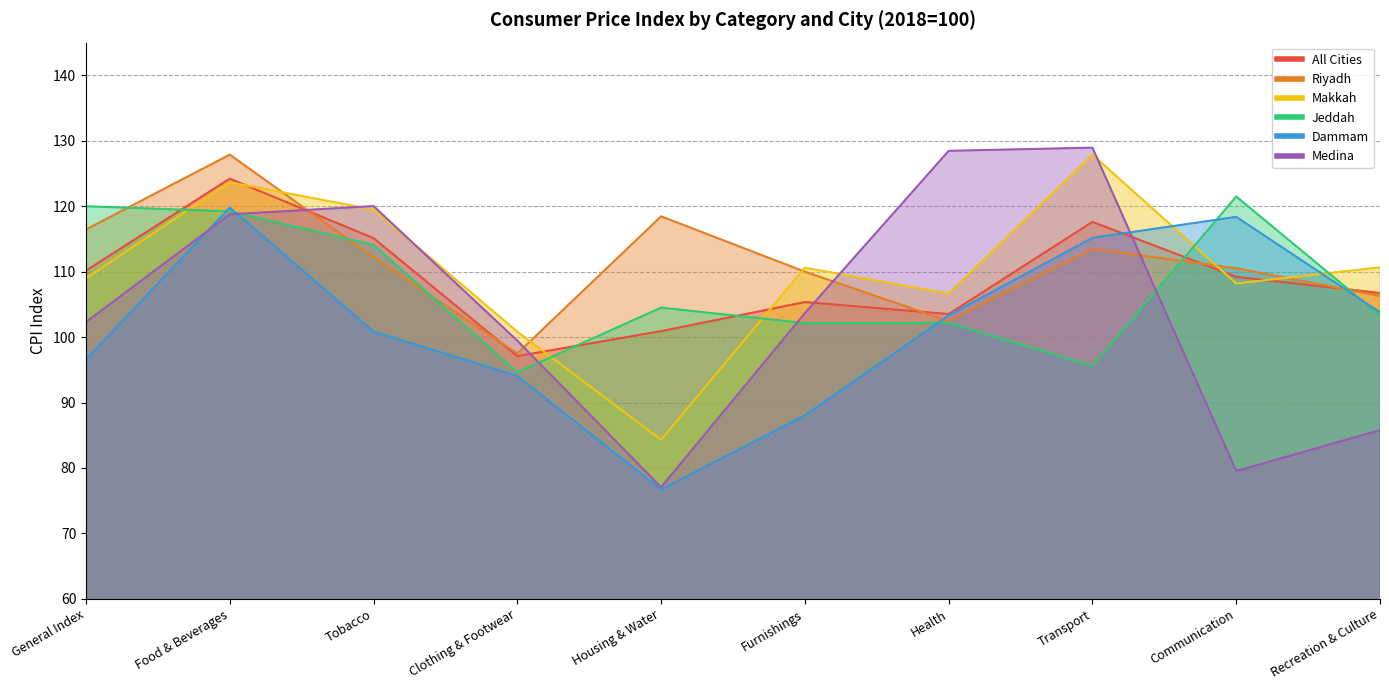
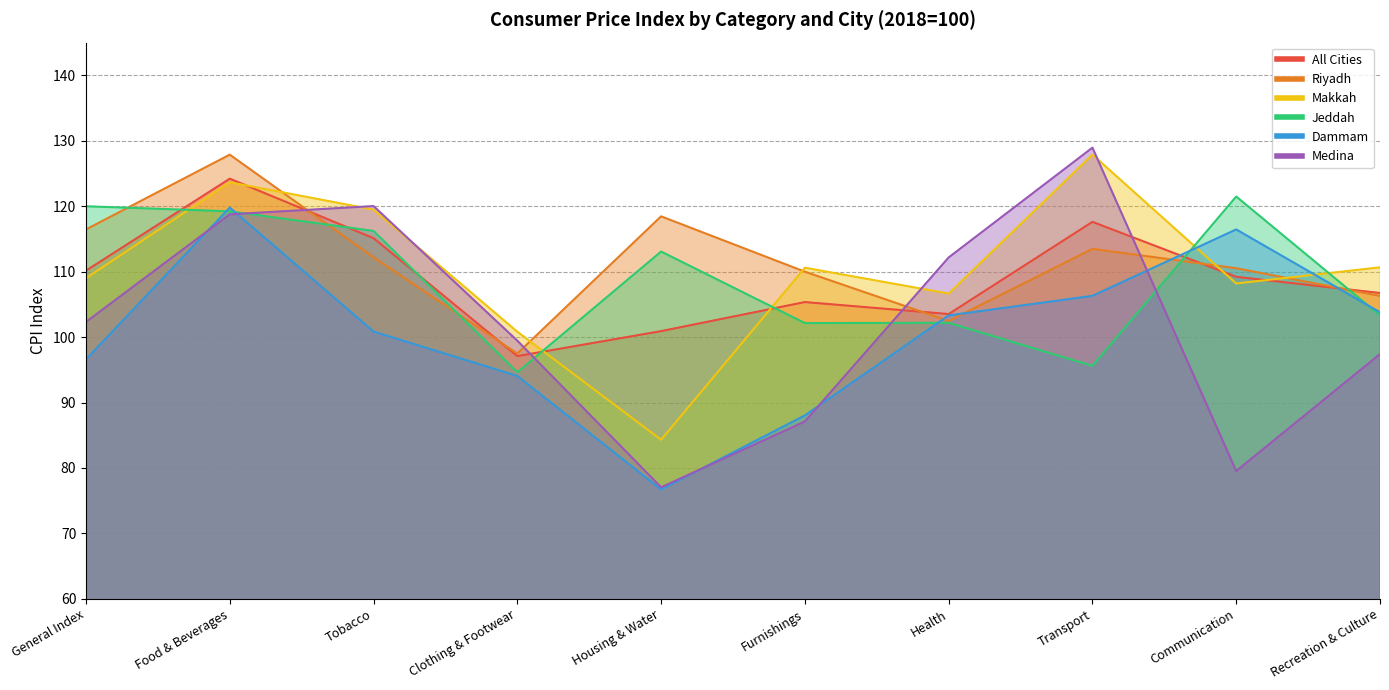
  {
    "Jeddah": {
      "General Index": 120,
      "Food & Beverages": 119,
-     "Tobacco": 114,
+     "Tobacco": 116,
      "Clothing & Footwear": 95,
-     "Housing & Water": 105,
+     "Housing & Water": 113,
      "Furnishings": 102,
      "Transport": 96,
      "Communication": 121,
      "Recreation & Culture": 103
    },
    "Dammam": {
      "General Index": 97,
      "Food & Beverages": 120,
      "Tobacco": 101,
      "Clothing & Footwear": 94,
      "Furnishings": 88,
-     "Transport": 115,
-     "Communication": 118,
+     "Transport": 106,
+     "Communication": 116,
      "Recreation & Culture": 104
    },
    "Medina": {
      "General Index": 102,
      "Food & Beverages": 119,
      "Tobacco": 120,
      "Clothing & Footwear": 99,
-     "Furnishings": 104,
-     "Health": 128,
+     "Furnishings": 87,
+     "Health": 112,
      "Transport": 129,
      "Communication": 80,
-     "Recreation & Culture": 86
+     "Recreation & Culture": 97
    }
  }
